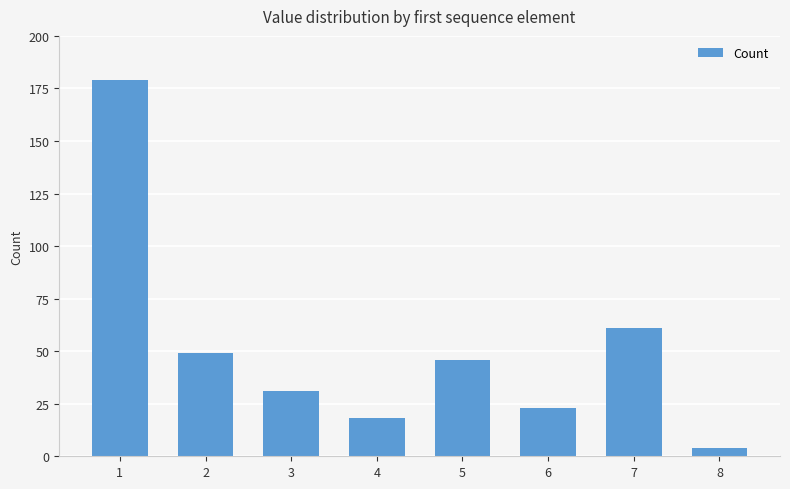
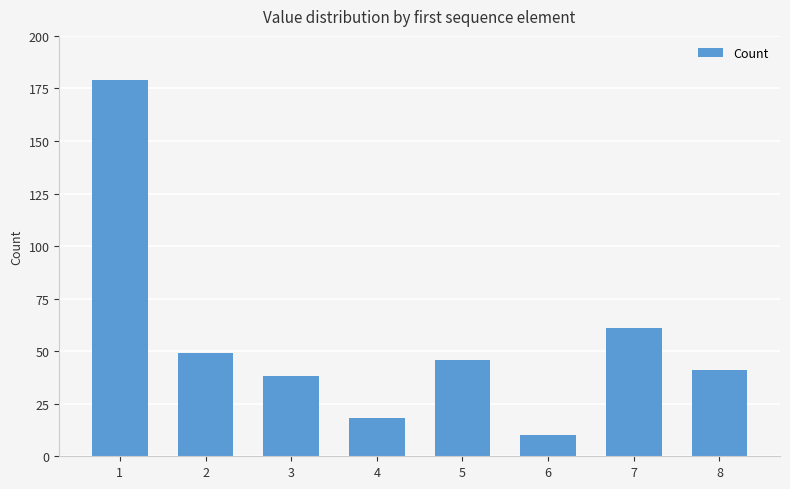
  {
    "1": 179,
    "2": 49,
-   "3": 31,
+   "3": 38,
    "4": 18,
    "5": 46,
-   "6": 23,
+   "6": 10,
    "7": 61,
-   "8": 4
+   "8": 41
  }
